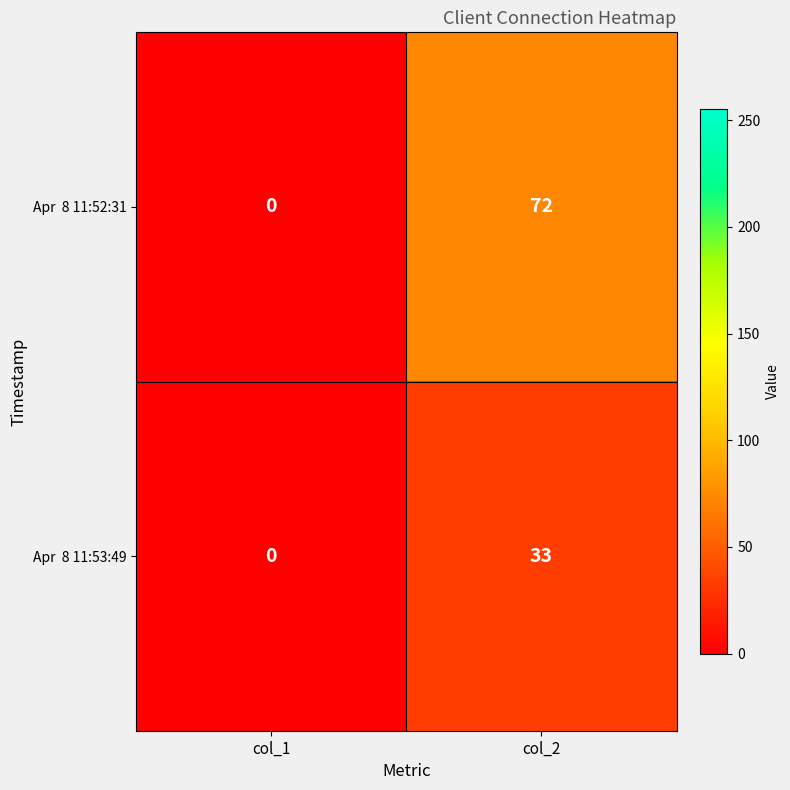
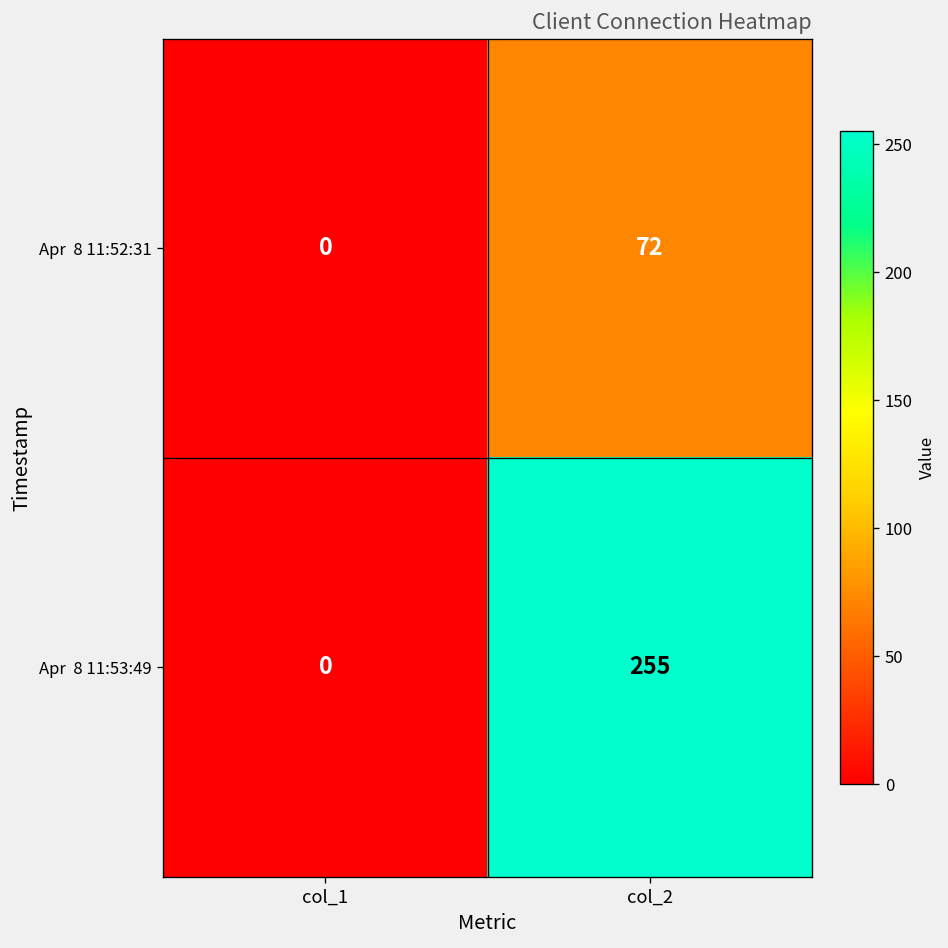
  {
    "Apr 8 11:52:31": {
      "col_1": 0,
      "col_2": 72
    },
    "Apr 8 11:53:49": {
      "col_1": 0,
-     "col_2": 33
+     "col_2": 255
    }
  }
